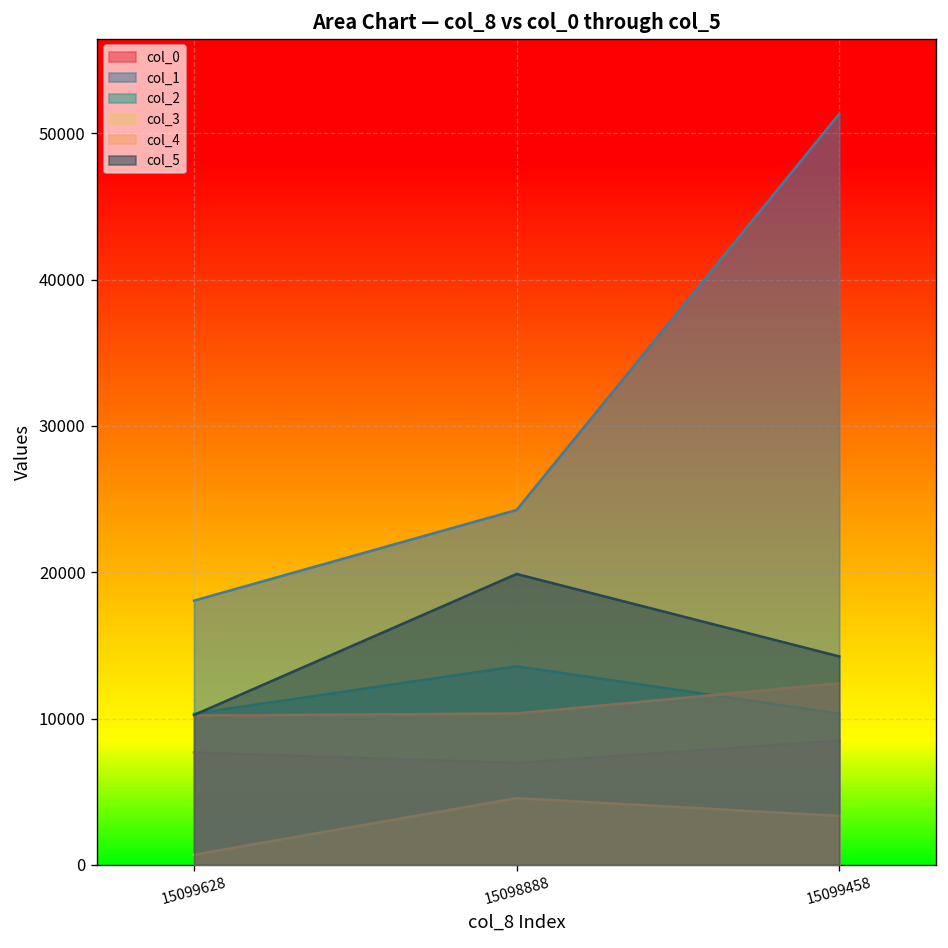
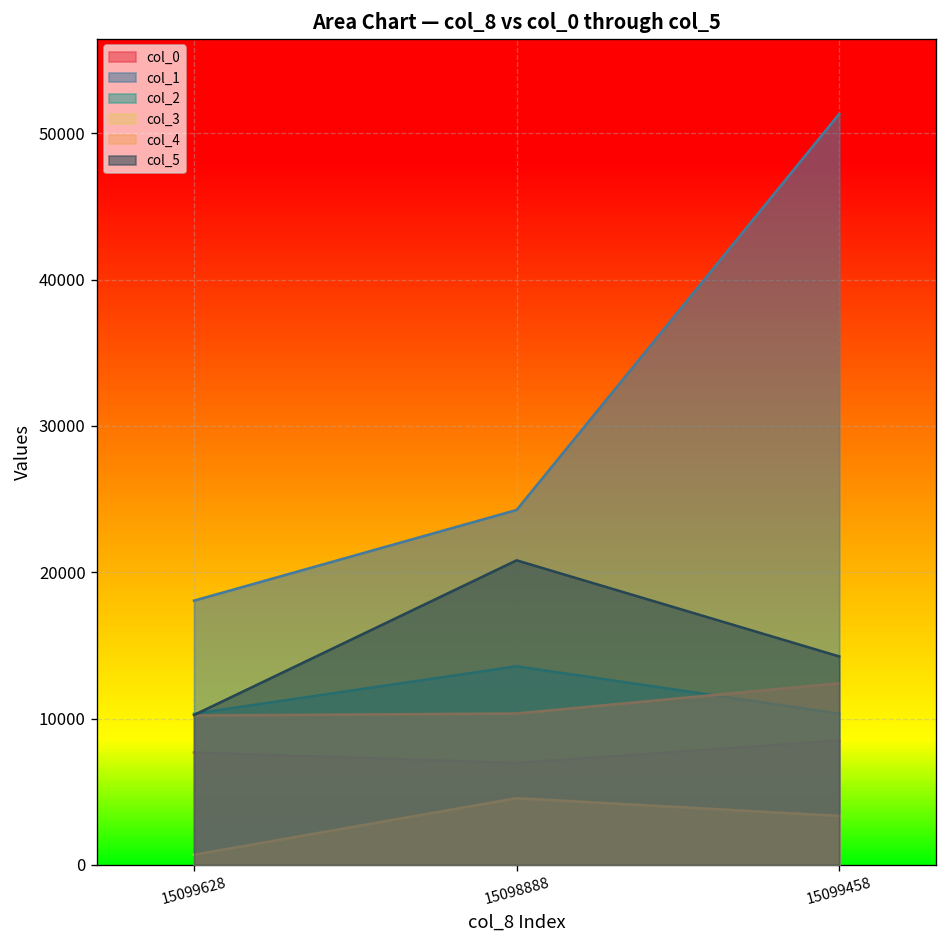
  {
    "col_0": {
      "15099628": 7700,
      "15098888": 7000,
      "15099458": 8500
    },
    "col_5": {
-     "15098888": 19900,
+     "15098888": 20800,
      "15099458": 14200
    }
  }
